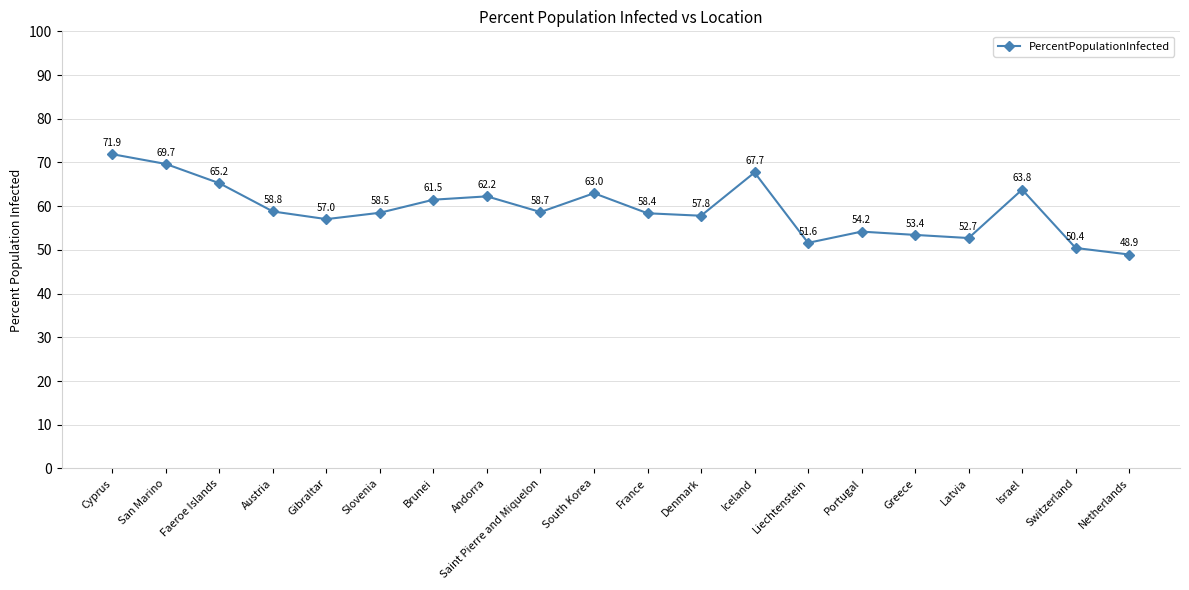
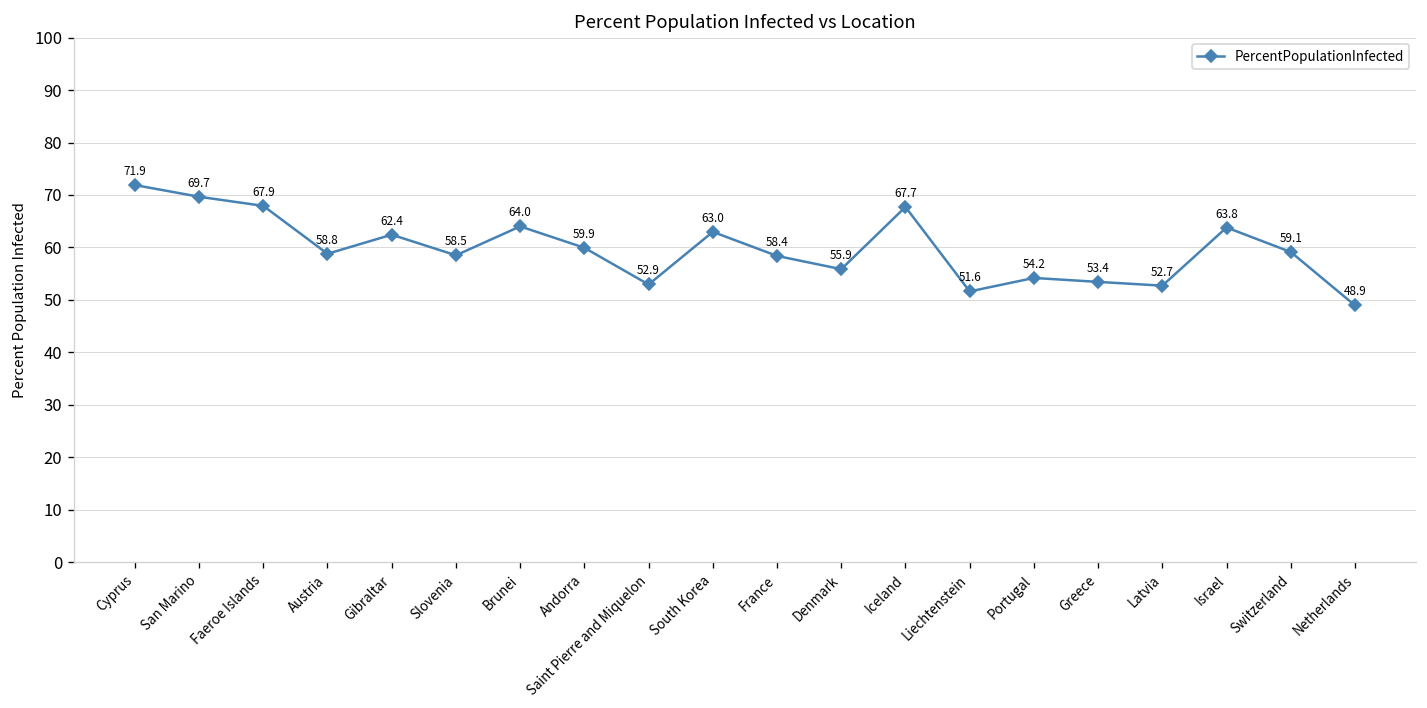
  {
    "Cyprus": 71.9,
    "San Marino": 69.7,
-   "Faeroe Islands": 65.2,
+   "Faeroe Islands": 67.9,
    "Austria": 58.8,
-   "Gibraltar": 57.0,
+   "Gibraltar": 62.4,
    "Slovenia": 58.5,
-   "Brunei": 61.5,
-   "Andorra": 62.2,
-   "Saint Pierre and Miquelon": 58.7,
+   "Brunei": 64.0,
+   "Andorra": 59.9,
+   "Saint Pierre and Miquelon": 52.9,
    "South Korea": 63.0,
    "France": 58.4,
-   "Denmark": 57.8,
+   "Denmark": 55.9,
    "Iceland": 67.7,
    "Liechtenstein": 51.6,
    "Portugal": 54.2,
    "Greece": 53.4,
    "Latvia": 52.7,
    "Israel": 63.8,
-   "Switzerland": 50.4,
+   "Switzerland": 59.1,
    "Netherlands": 48.9
  }
